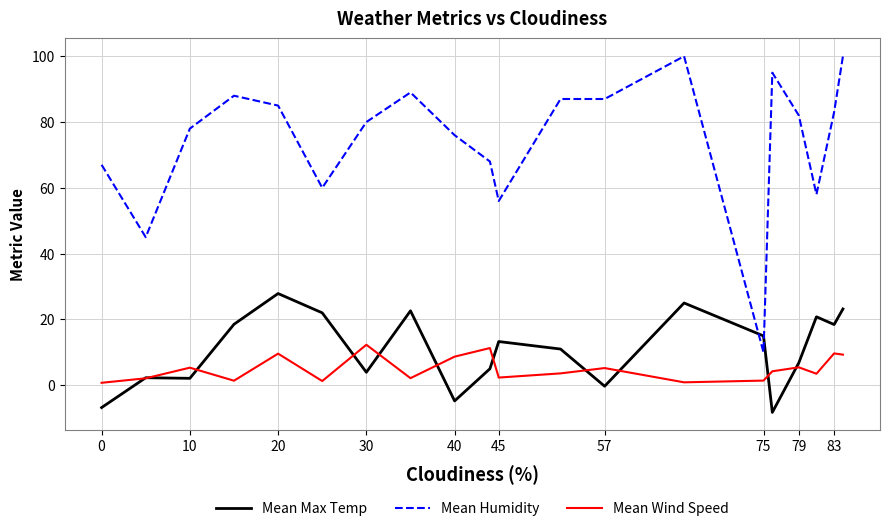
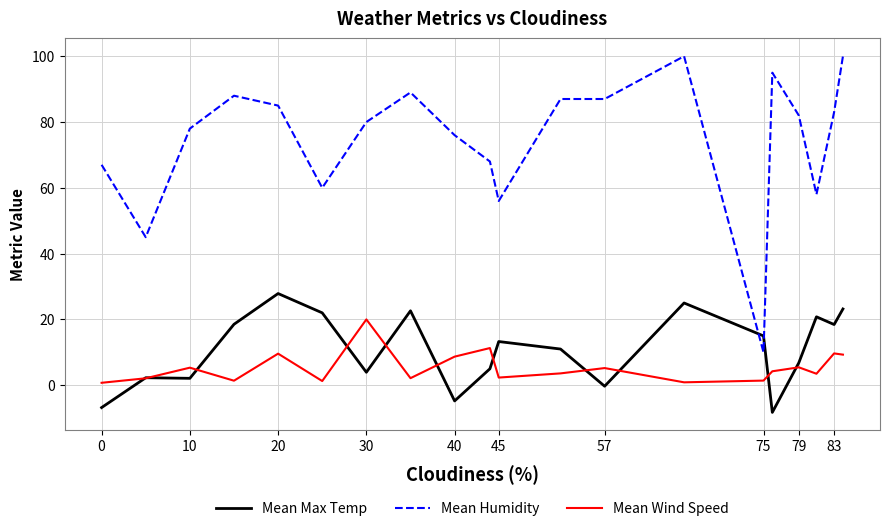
  {
    "Mean Max Temp": {
      "0": -7,
      "10": 2,
      "20": 28,
      "30": 4,
      "40": -5,
      "45": 13,
      "57": 0,
      "75": 15,
      "79": 7,
      "83": 18
    },
    "Mean Humidity": {
      "0": 67,
      "10": 78,
      "20": 85,
      "30": 80,
      "40": 76,
      "45": 56,
      "57": 87,
      "75": 10,
      "79": 82,
      "83": 83
    },
    "Mean Wind Speed": {
      "0": 1,
      "10": 5,
      "20": 10,
-     "30": 12,
+     "30": 20,
      "40": 9,
      "45": 2,
      "57": 5,
      "75": 1,
      "79": 5,
      "83": 10
    }
  }
